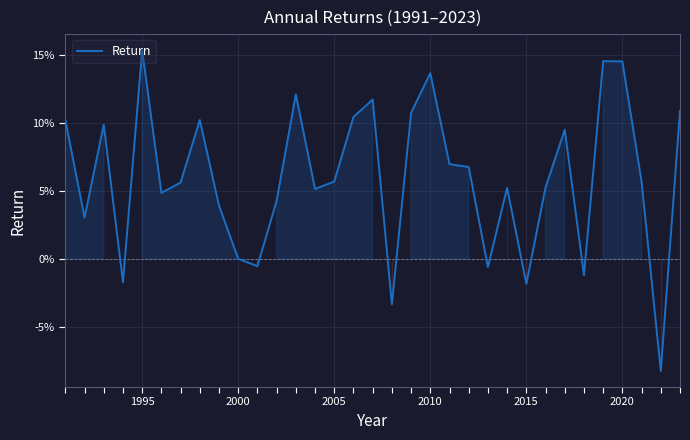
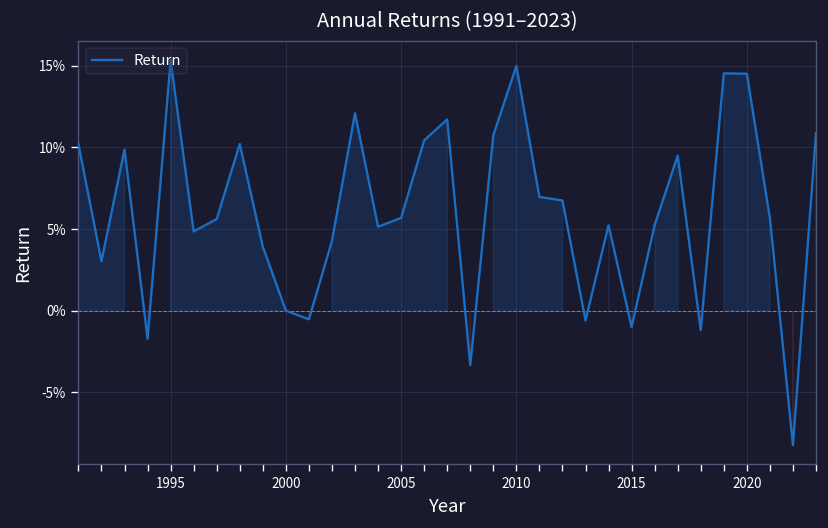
  {
    "2000": "0.0%",
    "2005": "5.7%",
-   "2010": "13.7%",
-   "2015": "-1.8%",
+   "2010": "15.0%",
+   "2015": "-1.0%",
    "2020": "14.5%"
  }
